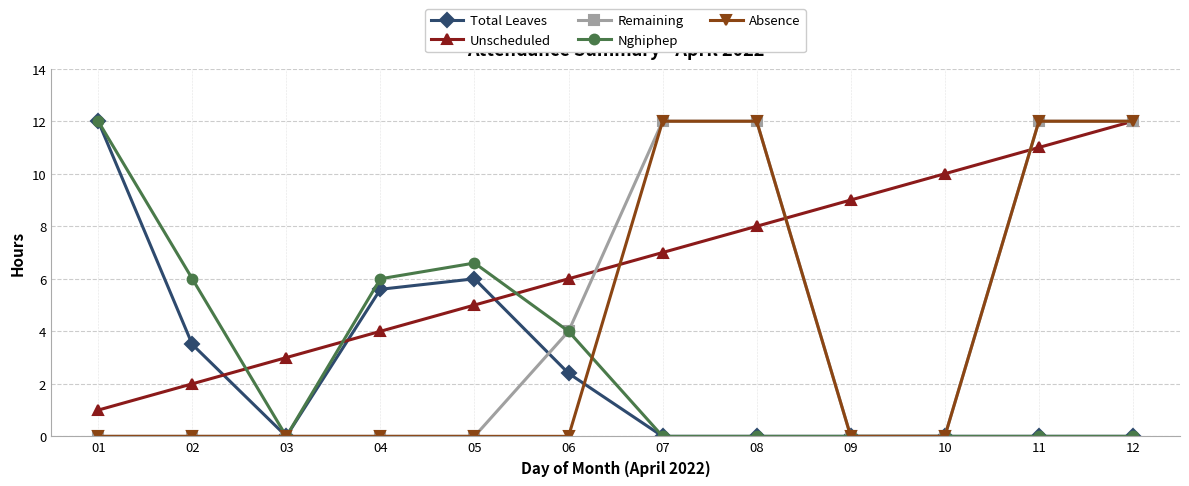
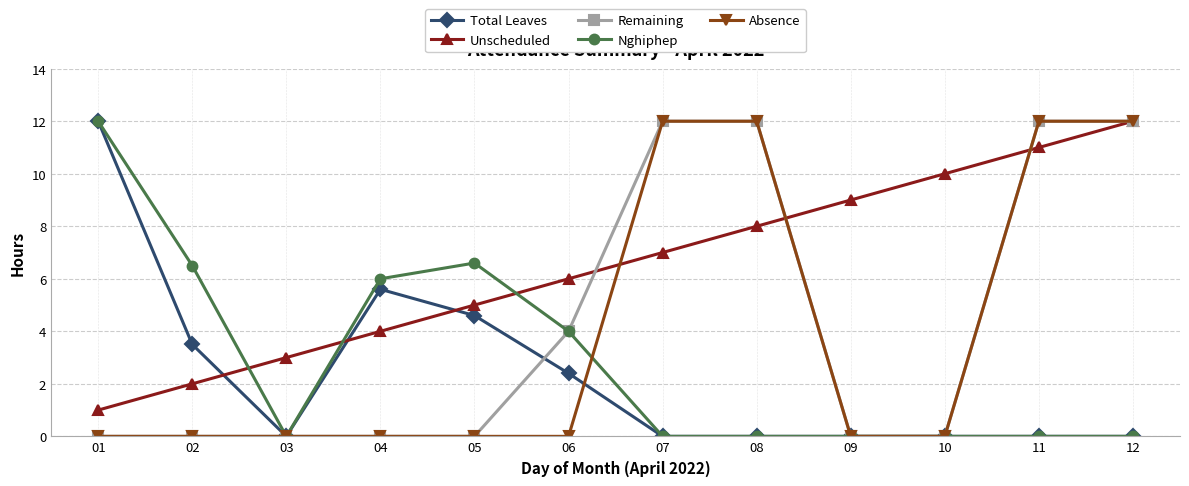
  {
    "Total Leaves": {
      "02": 3.5,
      "04": 5.6,
-     "05": 6.0,
+     "05": 4.6,
      "06": 2.4
    },
    "Nghiphep": {
-     "02": 6.0,
+     "02": 6.5,
      "04": 6.0,
      "05": 6.6
    }
  }
